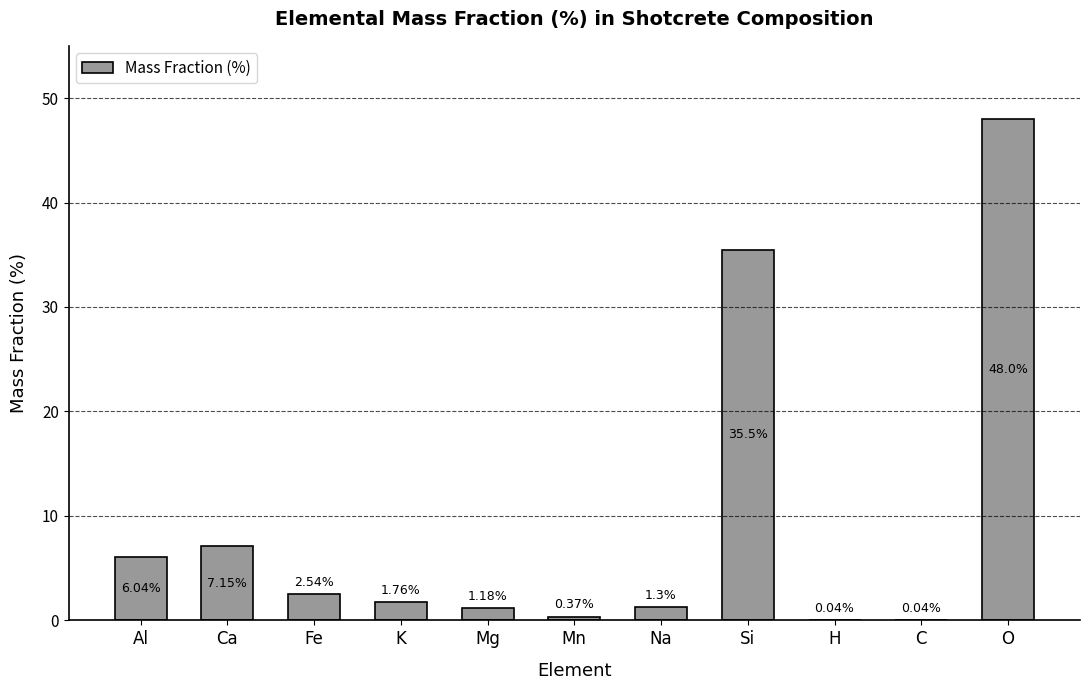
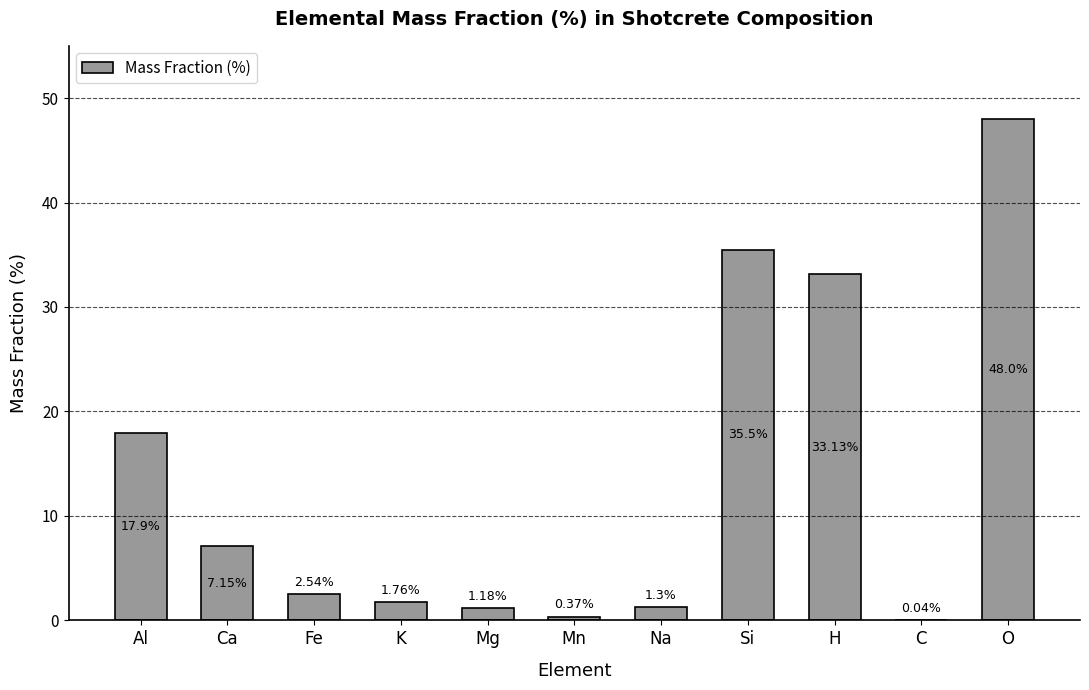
  {
-   "Al": "6.04%",
+   "Al": "17.9%",
    "Ca": "7.15%",
    "Fe": "2.54%",
    "K": "1.76%",
    "Mg": "1.18%",
    "Mn": "0.37%",
    "Na": "1.3%",
    "Si": "35.5%",
-   "H": "0.04%",
+   "H": "33.13%",
    "C": "0.04%",
    "O": "48.0%"
  }
